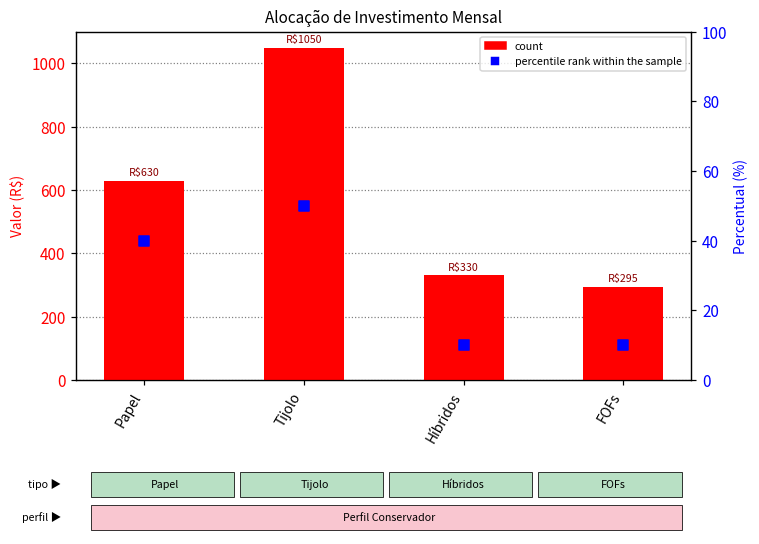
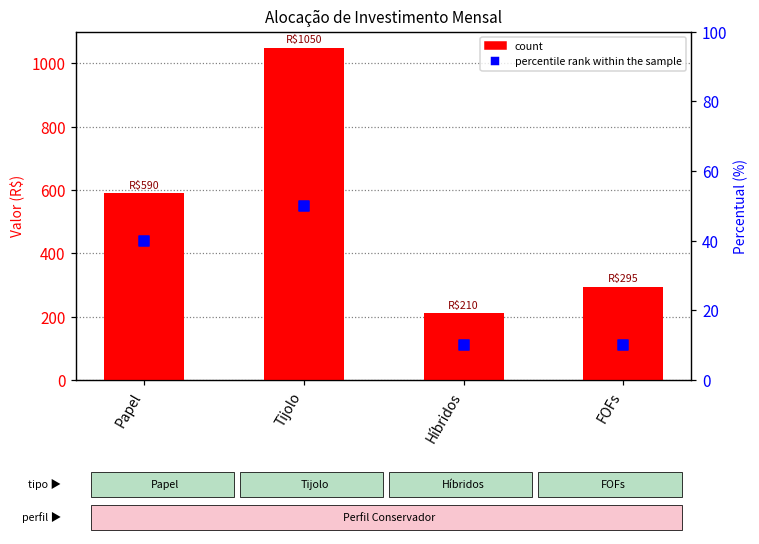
  {
    "count": {
-     "Papel": "$630",
+     "Papel": "$590",
      "Tijolo": "$1050",
-     "Híbridos": "$330",
+     "Híbridos": "$210",
      "FOFs": "$295"
    }
  }
